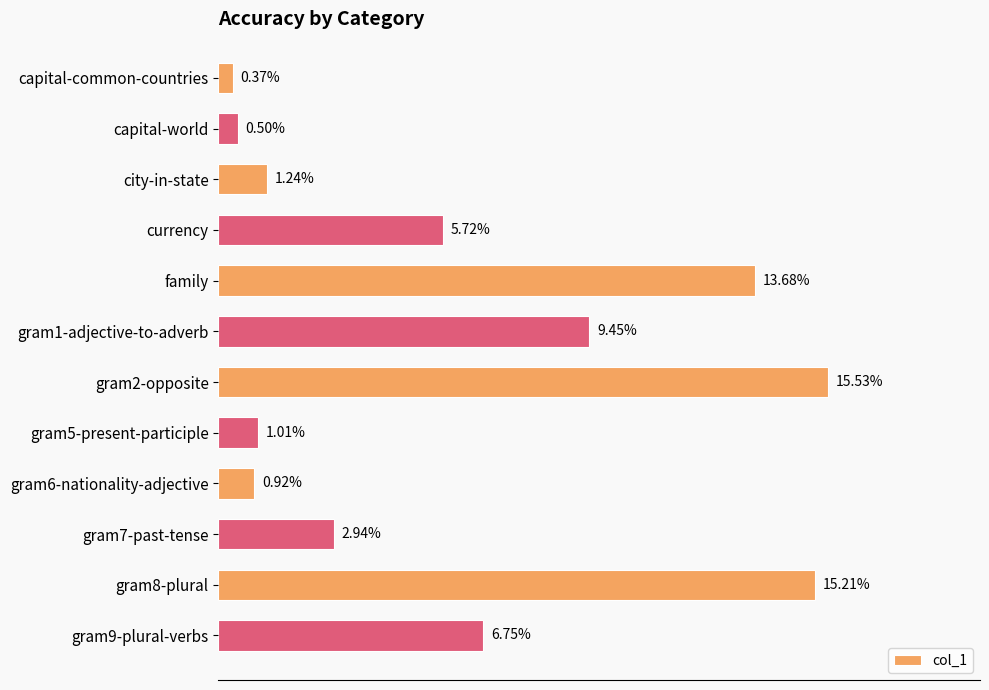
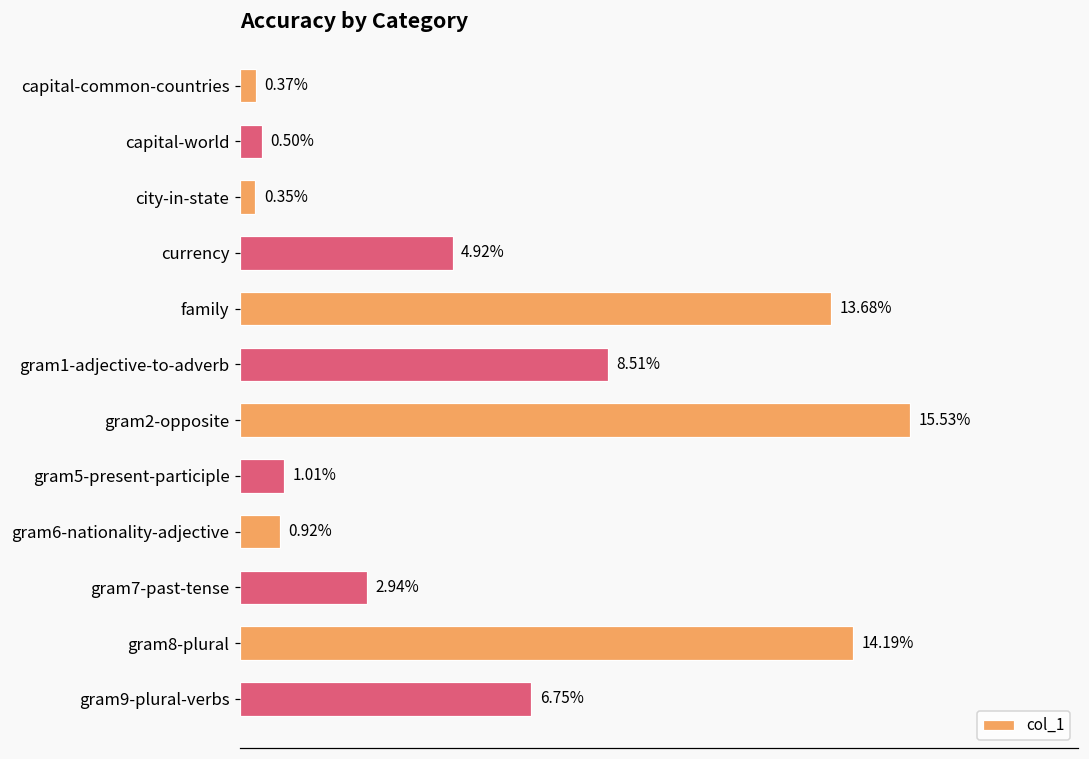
  {
    "capital-common-countries": "0.37%",
    "capital-world": "0.50%",
-   "city-in-state": "1.24%",
-   "currency": "5.72%",
+   "city-in-state": "0.35%",
+   "currency": "4.92%",
    "family": "13.68%",
-   "gram1-adjective-to-adverb": "9.45%",
+   "gram1-adjective-to-adverb": "8.51%",
    "gram2-opposite": "15.53%",
    "gram5-present-participle": "1.01%",
    "gram6-nationality-adjective": "0.92%",
    "gram7-past-tense": "2.94%",
-   "gram8-plural": "15.21%",
+   "gram8-plural": "14.19%",
    "gram9-plural-verbs": "6.75%"
  }
